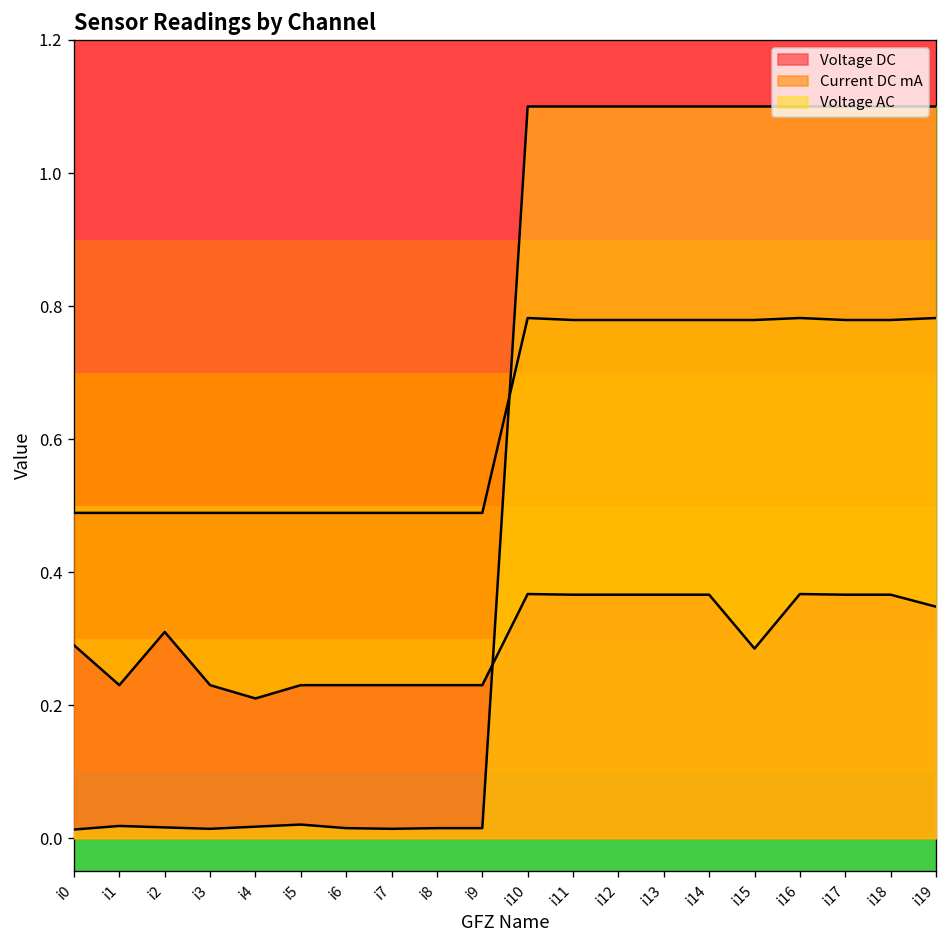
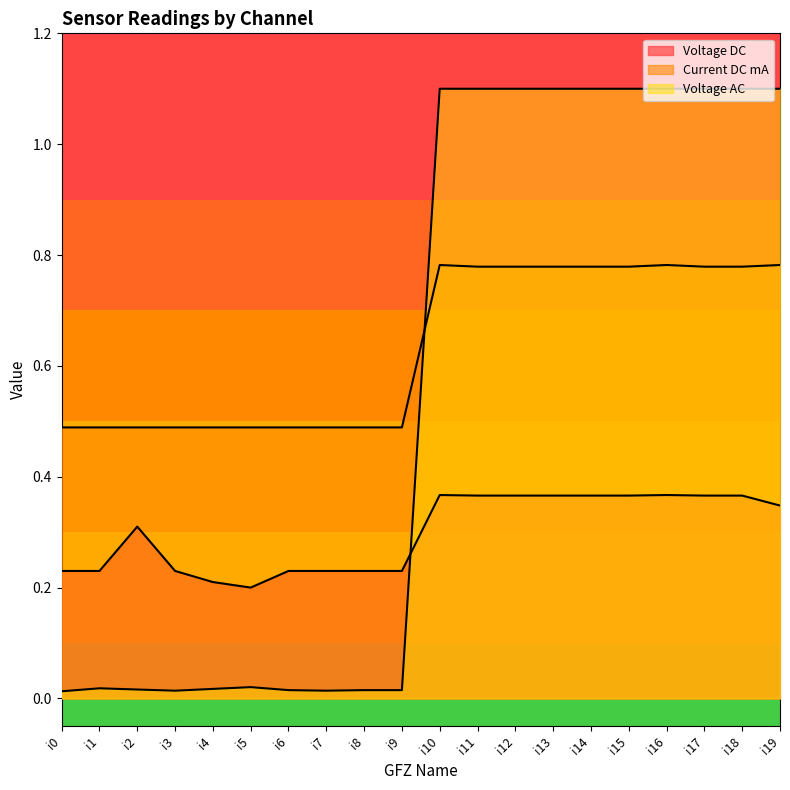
  {
    "Voltage DC": {
-     "i0": 0.29,
+     "i0": 0.23,
      "i1": 0.23,
      "i2": 0.31,
      "i3": 0.23,
      "i4": 0.21,
-     "i5": 0.23,
+     "i5": 0.20,
      "i6": 0.23,
      "i7": 0.23,
      "i8": 0.23,
      "i9": 0.23,
      "i10": 0.37,
      "i11": 0.37,
      "i12": 0.37,
      "i13": 0.37,
      "i14": 0.37,
-     "i15": 0.29,
+     "i15": 0.37,
      "i16": 0.37,
      "i17": 0.37,
      "i18": 0.37,
      "i19": 0.35
    }
  }
